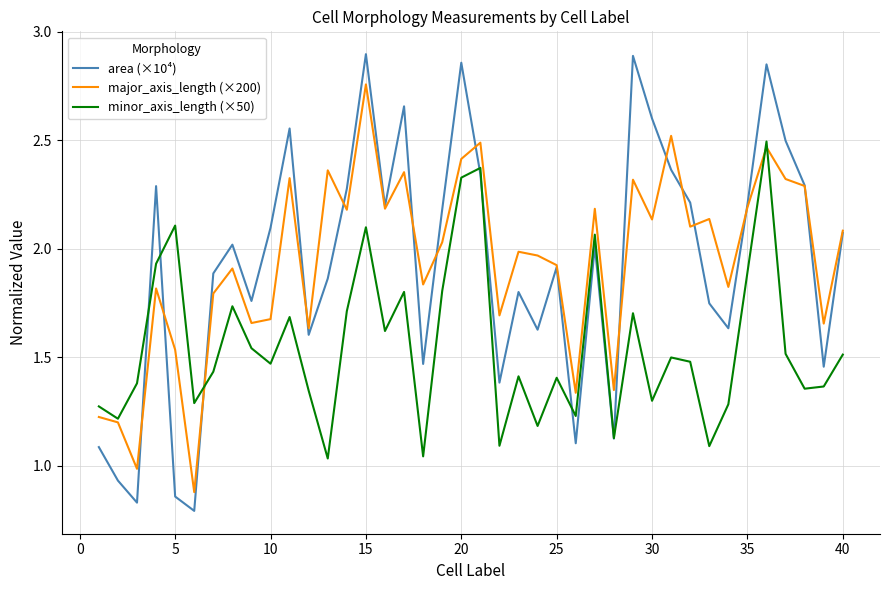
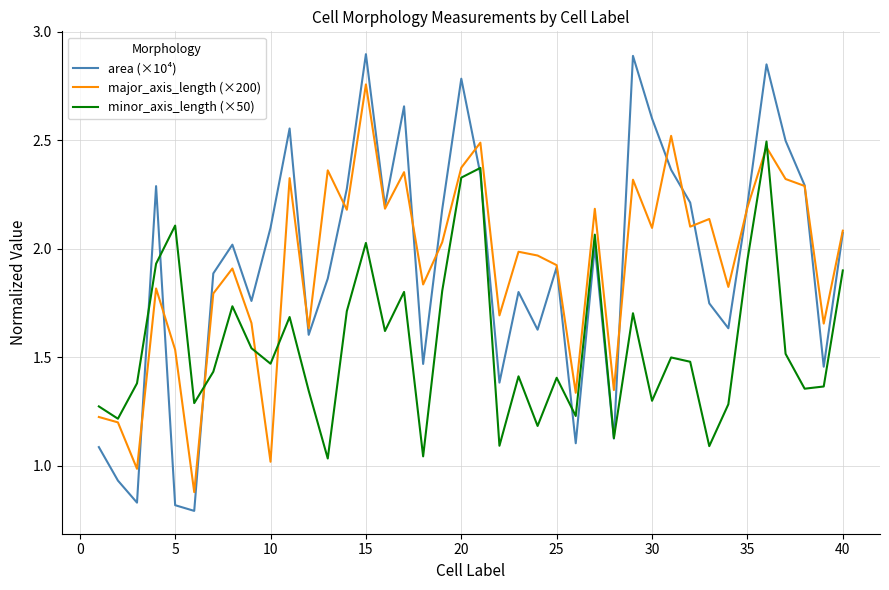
  {
    "area (×10⁴)": {
-     "5": 0.86,
+     "5": 0.82,
      "10": 2.10,
      "15": 2.90,
-     "20": 2.86,
+     "20": 2.78,
      "30": 2.60,
      "35": 2.20
    },
    "major_axis_length (×200)": {
      "5": 1.53,
-     "10": 1.68,
+     "10": 1.02,
      "15": 2.76,
-     "20": 2.41,
-     "30": 2.13,
+     "20": 2.37,
+     "30": 2.10,
      "35": 2.19
    },
    "minor_axis_length (×50)": {
      "5": 2.11,
      "10": 1.47,
-     "15": 2.10,
+     "15": 2.03,
      "20": 2.33,
      "25": 1.41,
      "30": 1.30,
-     "35": 1.89,
-     "40": 1.51
+     "35": 1.95,
+     "40": 1.90
    }
  }
